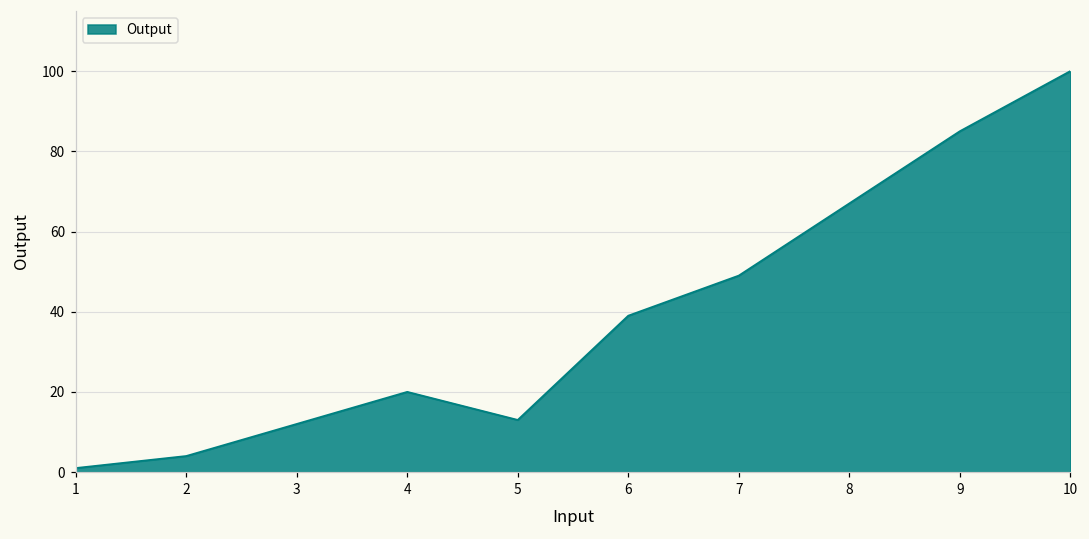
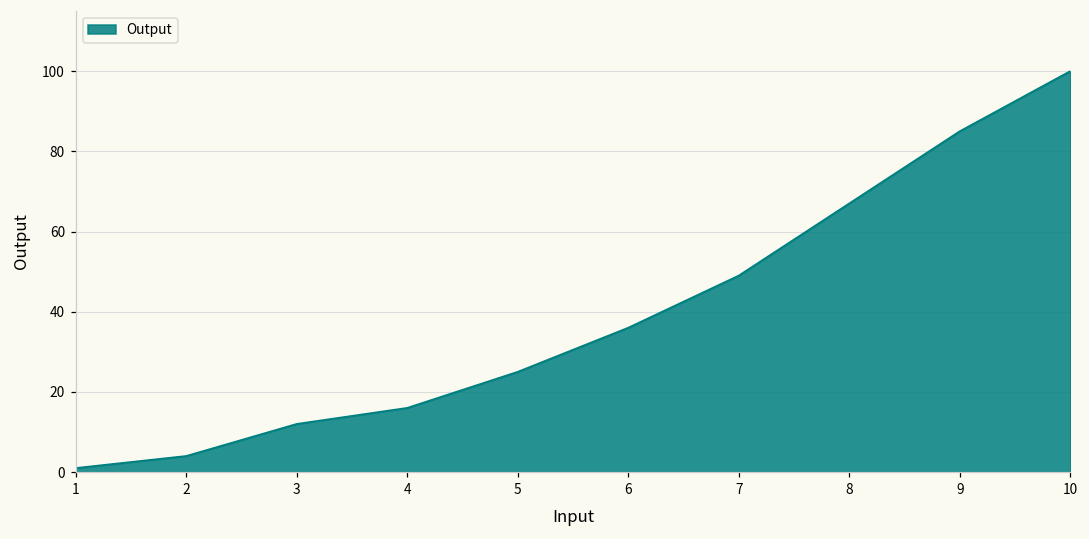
  {
    "1": 1,
    "2": 4,
    "3": 12,
-   "4": 20,
-   "5": 13,
-   "6": 39,
+   "4": 16,
+   "5": 25,
+   "6": 36,
    "7": 49,
    "8": 67,
    "9": 85,
    "10": 100
  }
